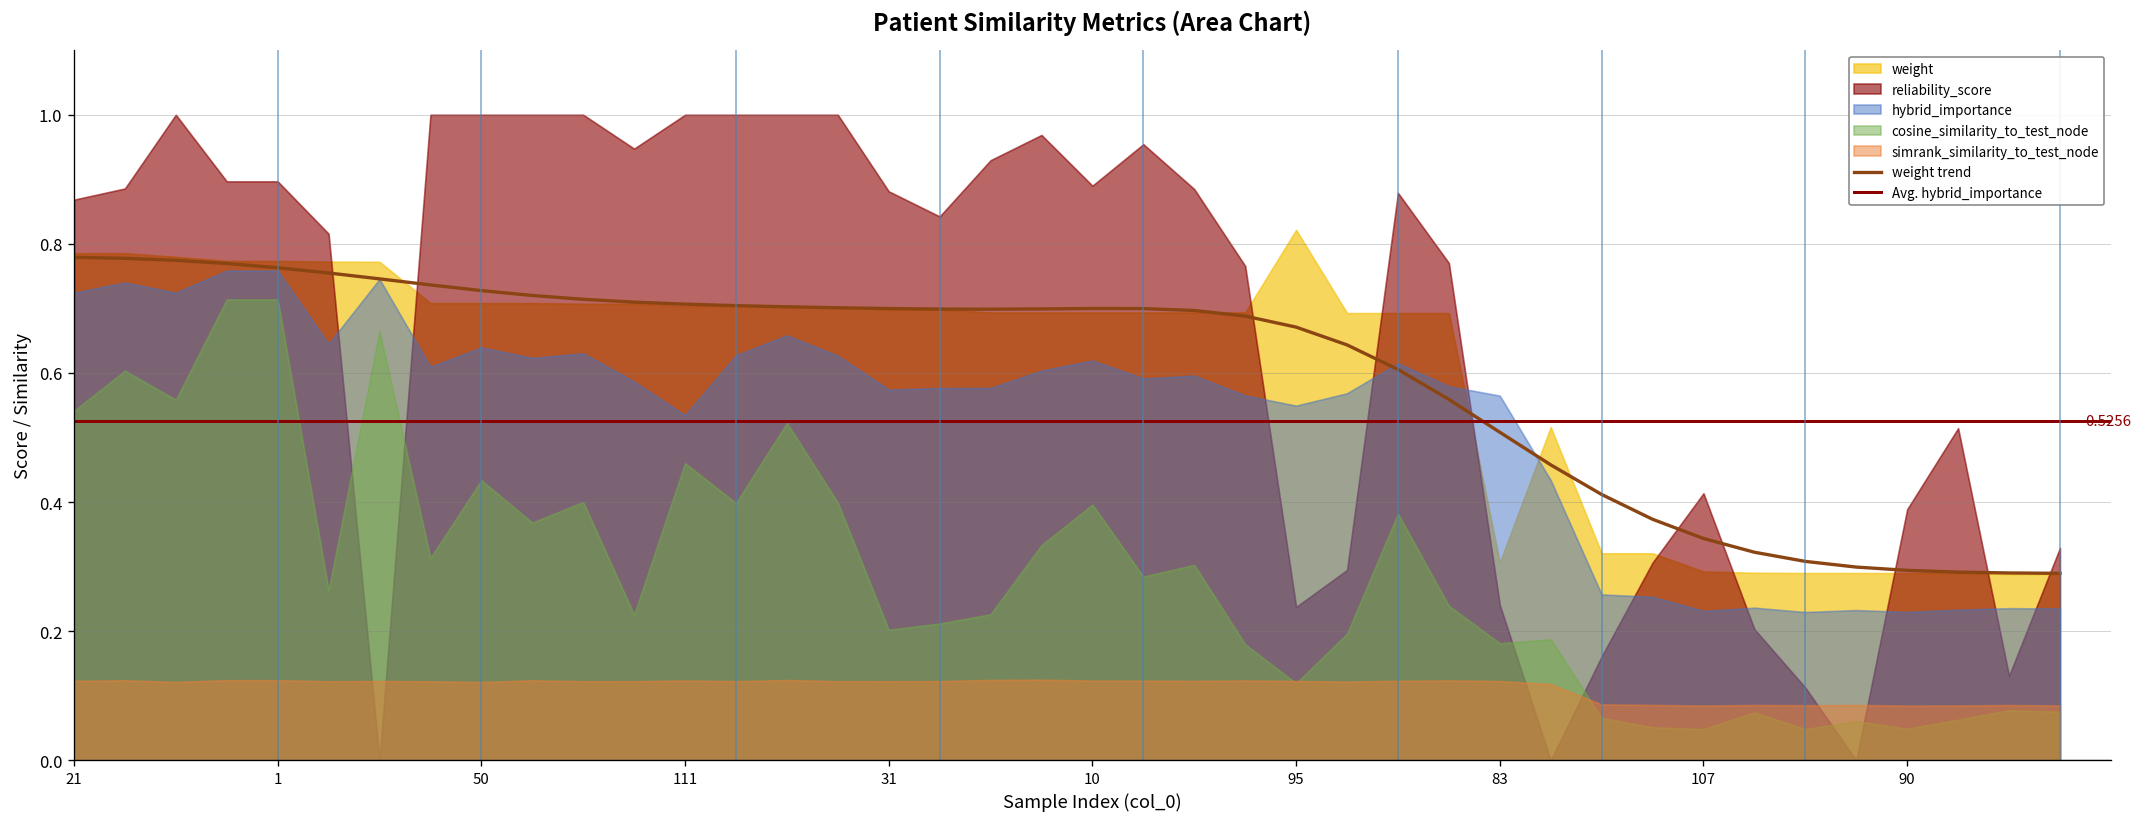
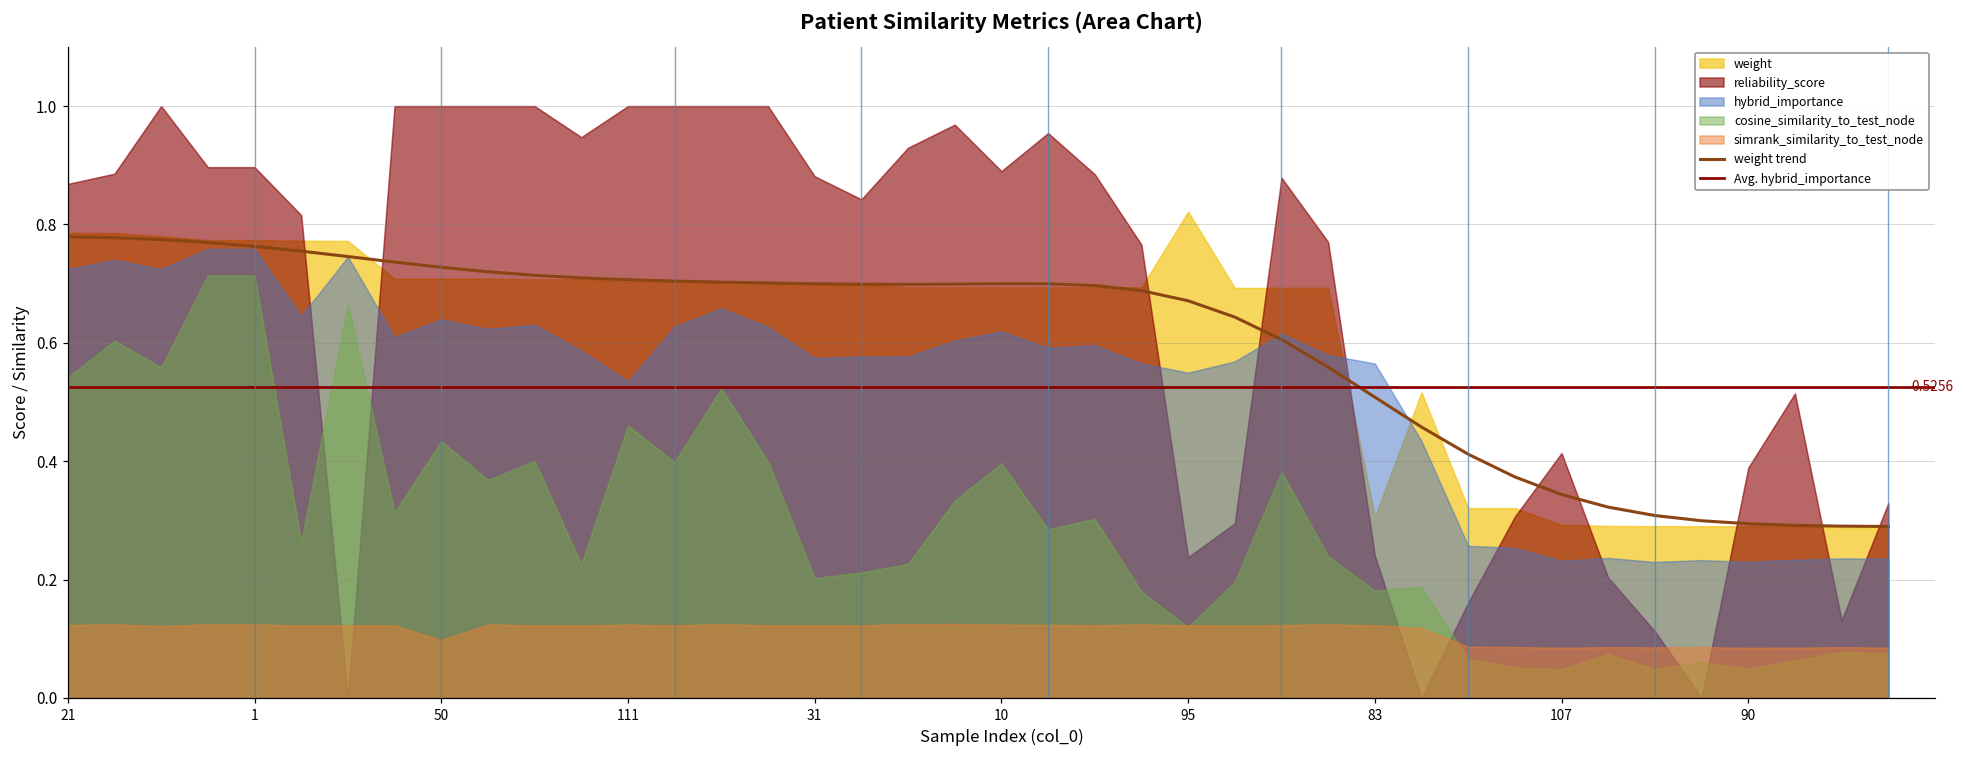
  {
    "weight trend": {
      "50": 0.73,
      "95": 0.67,
      "83": 0.51,
      "107": 0.34
    },
    "weight": {
      "50": 0.71,
      "95": 0.82,
      "83": 0.31,
      "107": 0.29
    },
    "reliability_score": {
      "50": 1.00,
      "111": 1.00,
      "95": 0.24,
      "83": 0.24,
      "107": 0.41,
      "90": 0.39
    },
    "hybrid_importance": {
      "50": 0.64,
      "111": 0.53,
      "95": 0.55,
      "83": 0.56,
      "107": 0.23,
      "90": 0.23
    },
    "cosine_similarity_to_test_node": {
      "50": 0.43,
      "111": 0.46,
      "83": 0.18,
      "107": 0.05,
      "90": 0.05
    },
    "simrank_similarity_to_test_node": {
-     "50": 0.12,
+     "50": 0.10,
      "111": 0.12,
      "83": 0.12,
      "107": 0.08,
      "90": 0.08
    }
  }
